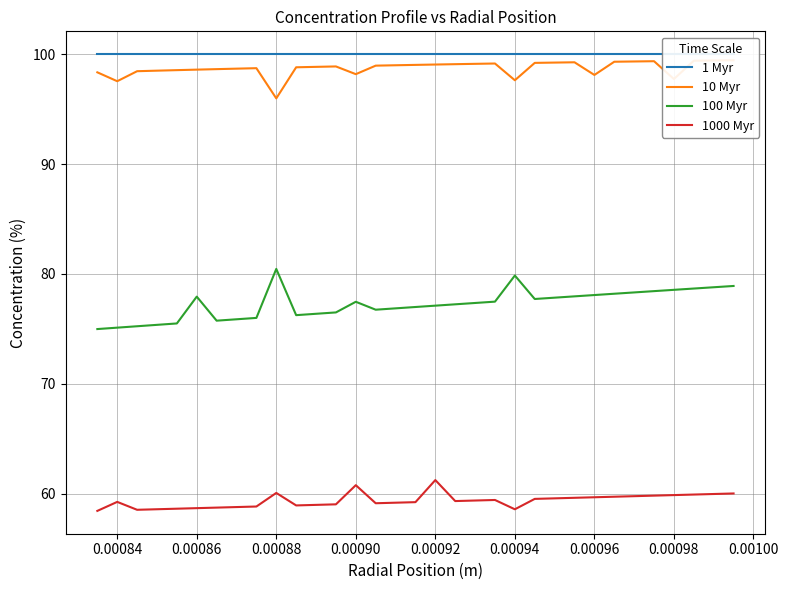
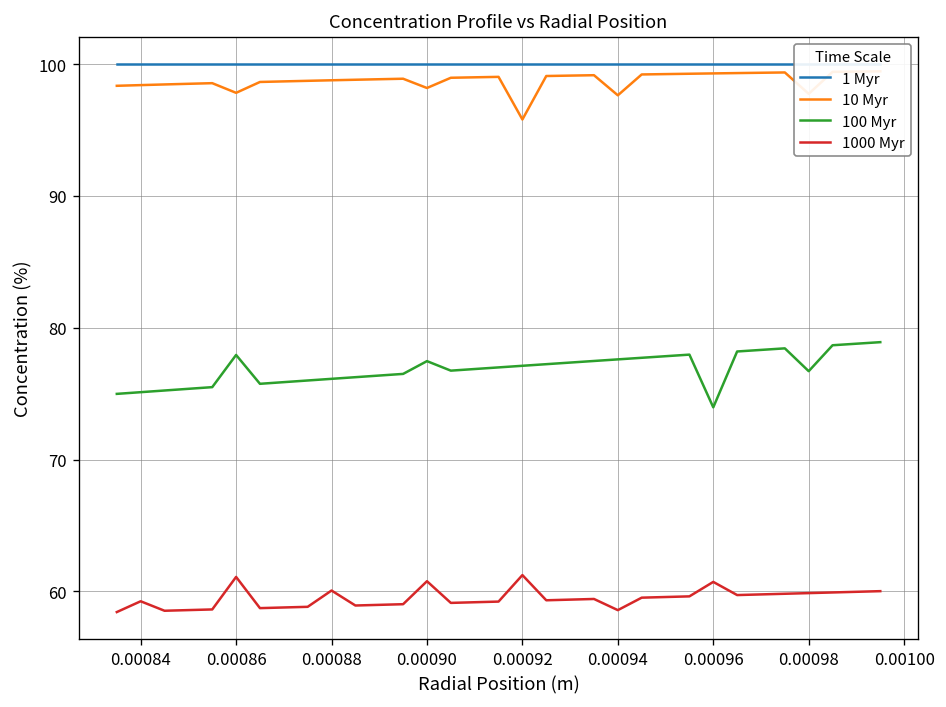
  {
    "1 Myr": {
      "0.00084": 100.0,
      "0.00086": 100.0,
      "0.00088": 100.0,
      "0.00090": 100.0,
      "0.00092": 100.0,
      "0.00094": 100.0,
      "0.00096": 100.0
    },
    "10 Myr": {
-     "0.00084": 97.5,
-     "0.00086": 98.6,
-     "0.00088": 96.0,
+     "0.00084": 98.4,
+     "0.00086": 97.8,
+     "0.00088": 98.8,
      "0.00090": 98.2,
-     "0.00092": 99.1,
+     "0.00092": 95.8,
      "0.00094": 97.6,
-     "0.00096": 98.1
+     "0.00096": 99.3
    },
    "100 Myr": {
      "0.00084": 75.1,
      "0.00086": 77.9,
-     "0.00088": 80.5,
+     "0.00088": 76.1,
      "0.00090": 77.5,
      "0.00092": 77.1,
-     "0.00094": 79.9,
-     "0.00096": 78.1,
-     "0.00098": 78.6
+     "0.00094": 77.6,
+     "0.00096": 74.0,
+     "0.00098": 76.7
    },
    "1000 Myr": {
      "0.00084": 59.3,
-     "0.00086": 58.7,
+     "0.00086": 61.1,
      "0.00088": 60.1,
      "0.00090": 60.8,
      "0.00092": 61.2,
      "0.00094": 58.6,
-     "0.00096": 59.7,
+     "0.00096": 60.7,
      "0.00098": 59.9
    }
  }
